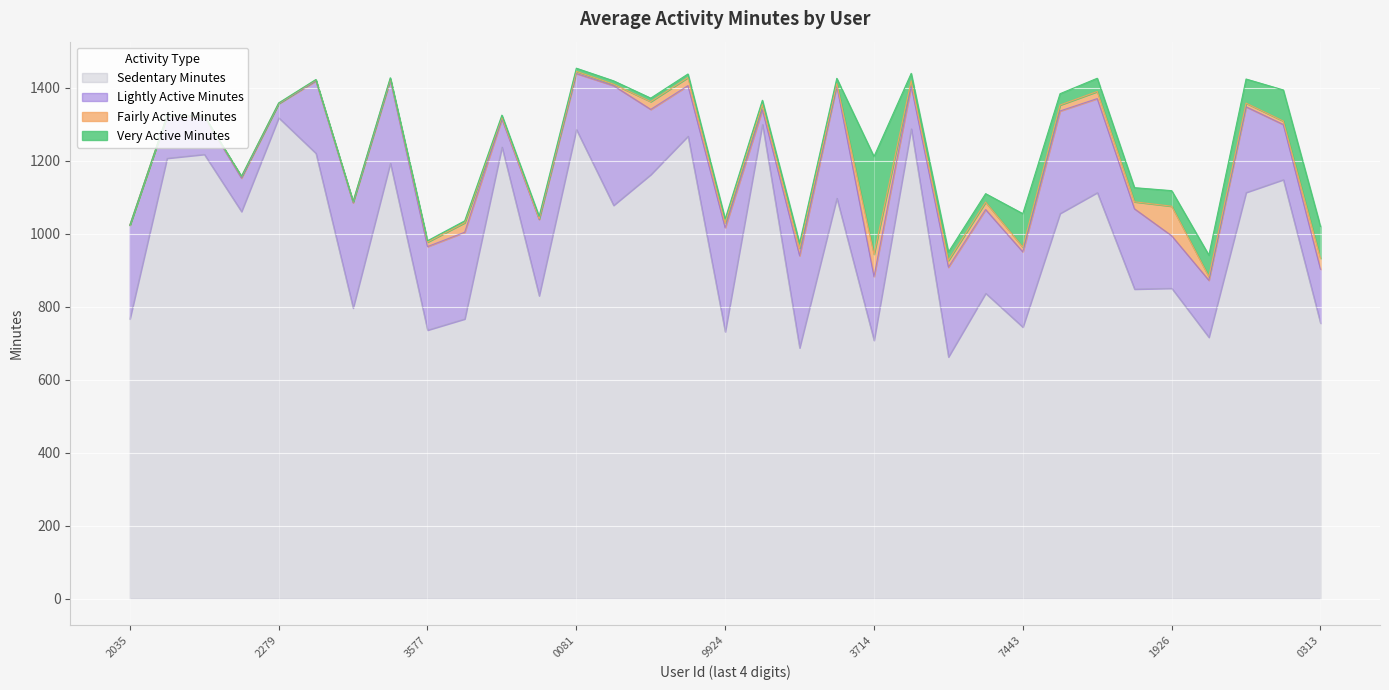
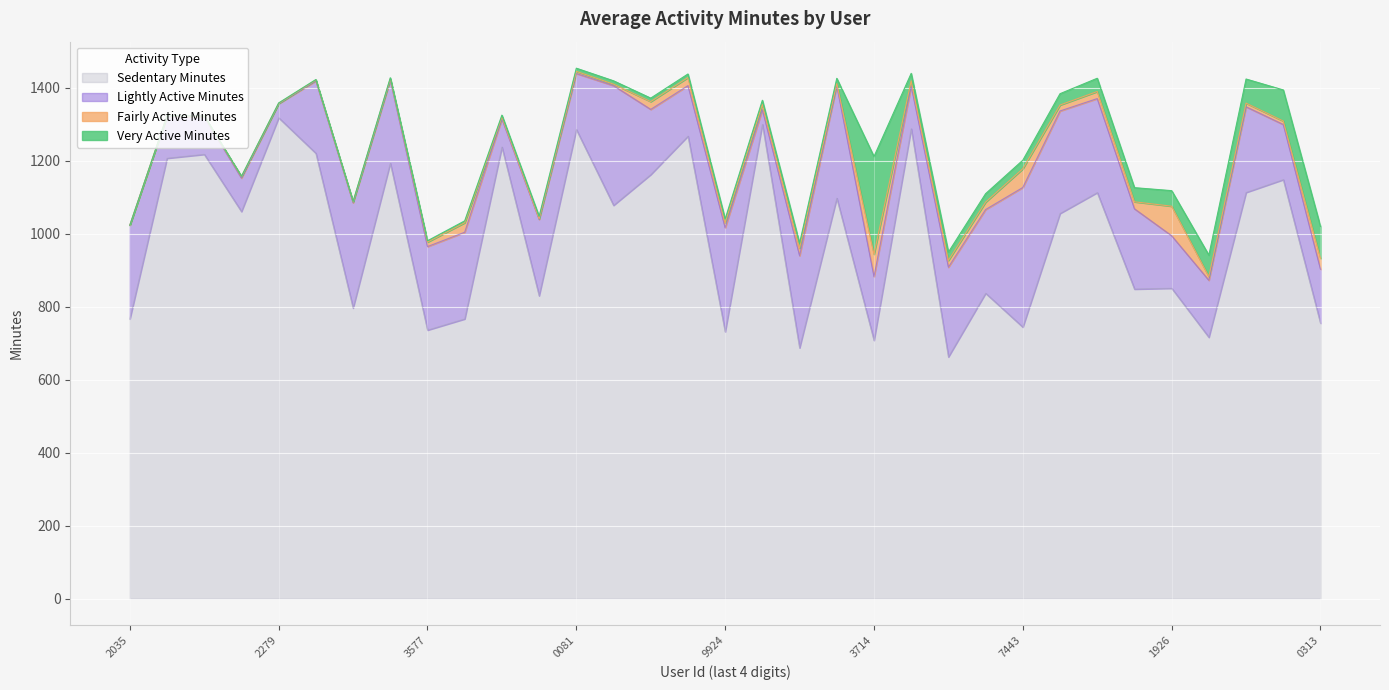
  {
    "Sedentary Minutes": {
      "2035": 770,
      "2279": 1320,
      "3577": 740,
      "0081": 1290,
      "9924": 730,
      "3714": 710,
      "7443": 740,
      "1926": 850,
      "0313": 750
    },
    "Lightly Active Minutes": {
      "3577": 230,
      "9924": 280,
      "3714": 170,
-     "7443": 210,
+     "7443": 380,
      "1926": 140,
      "0313": 150
    },
    "Fairly Active Minutes": {
      "9924": 10,
      "3714": 60,
-     "7443": 10,
+     "7443": 50,
      "1926": 80,
      "0313": 30
    },
    "Very Active Minutes": {
      "0081": 10,
      "9924": 10,
      "3714": 270,
-     "7443": 90,
+     "7443": 20,
      "1926": 40,
      "0313": 90
    }
  }
